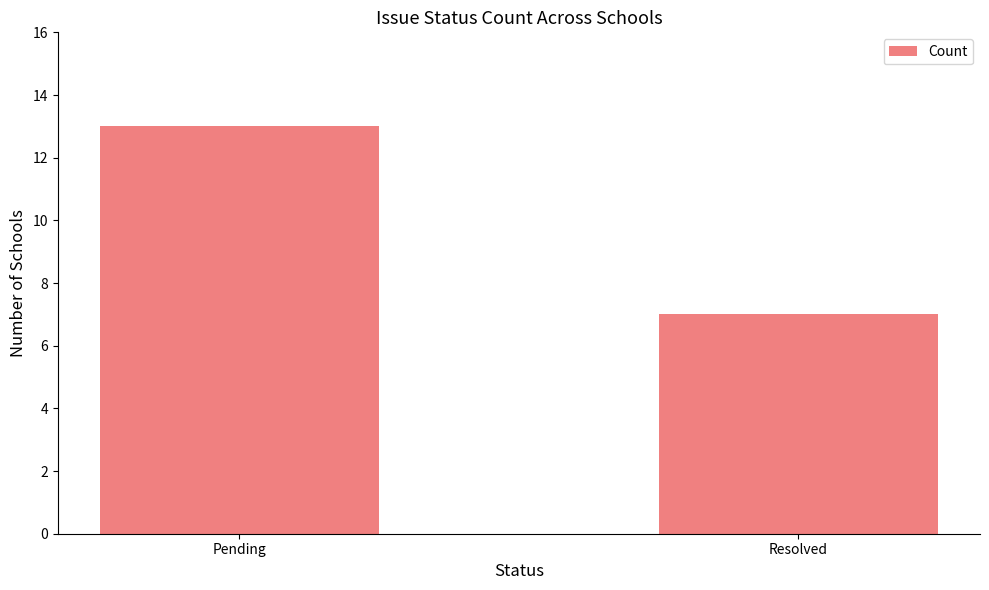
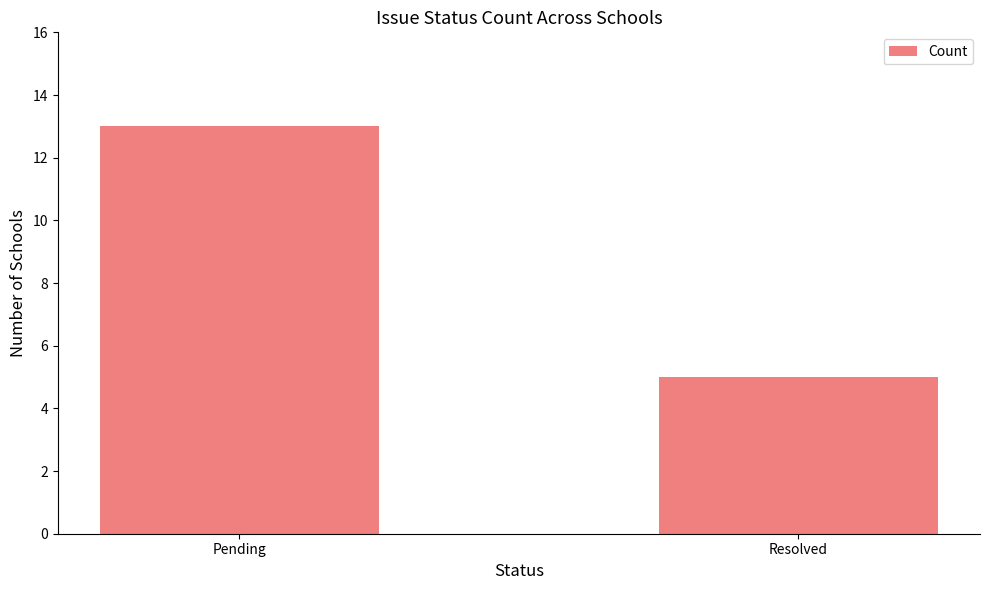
  {
    "Pending": 13,
-   "Resolved": 7
+   "Resolved": 5
  }
